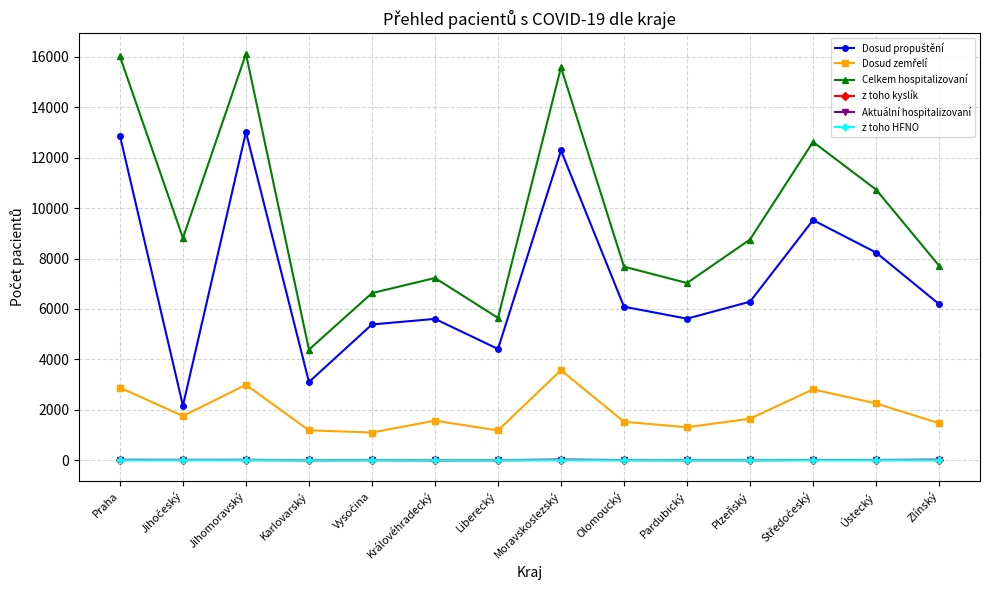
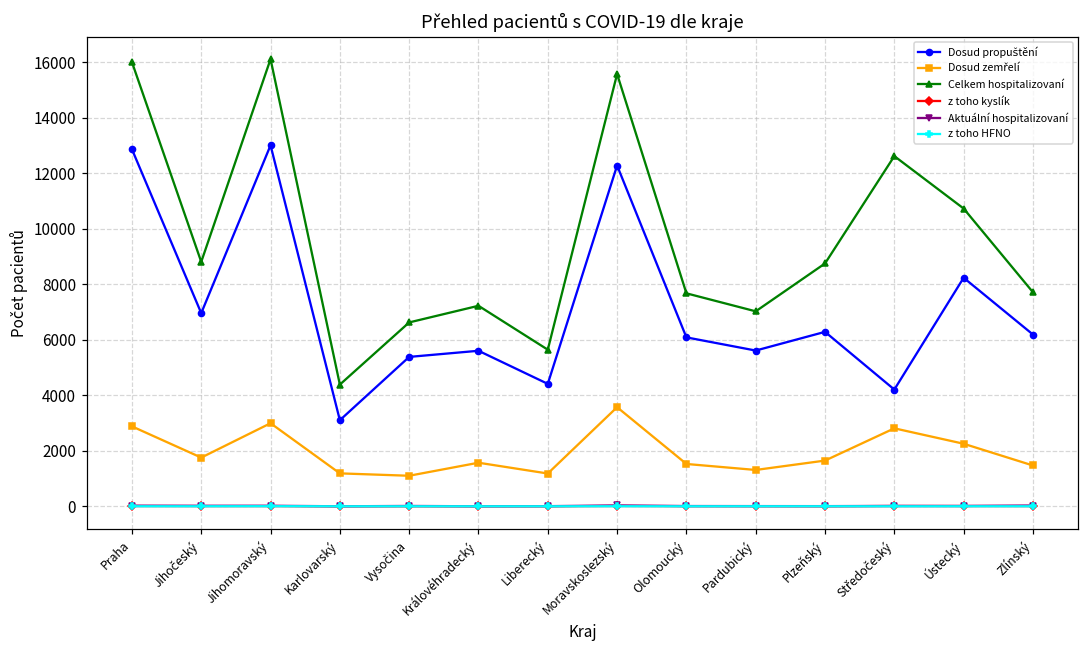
  {
    "Dosud propuštění": {
      "Praha": 12900,
-     "Jihočeský": 2200,
+     "Jihočeský": 7000,
      "Jihomoravský": 13000,
      "Karlovarský": 3100,
      "Vysočina": 5400,
      "Královéhradecký": 5600,
      "Liberecký": 4400,
      "Moravskoslezský": 12300,
      "Olomoucký": 6100,
      "Pardubický": 5600,
      "Plzeňský": 6300,
-     "Středočeský": 9500,
+     "Středočeský": 4200,
      "Ústecký": 8200,
      "Zlínský": 6200
    },
    "Dosud zemřelí": {
      "Praha": 2900,
      "Jihočeský": 1800,
      "Jihomoravský": 3000,
      "Karlovarský": 1200,
      "Vysočina": 1100,
      "Královéhradecký": 1600,
      "Liberecký": 1200,
      "Moravskoslezský": 3600,
      "Olomoucký": 1500,
      "Pardubický": 1300,
      "Plzeňský": 1600,
      "Středočeský": 2800,
      "Ústecký": 2300,
      "Zlínský": 1500
    },
    "Celkem hospitalizovaní": {
      "Praha": 16000,
      "Jihočeský": 8800,
      "Jihomoravský": 16100,
      "Karlovarský": 4400,
      "Vysočina": 6600,
      "Královéhradecký": 7200,
      "Liberecký": 5600,
      "Moravskoslezský": 15600,
      "Olomoucký": 7700,
      "Pardubický": 7000,
      "Plzeňský": 8800,
      "Středočeský": 12600,
      "Ústecký": 10700,
      "Zlínský": 7700
    },
    "z toho HFNO": {
      "Praha": 0,
      "Jihočeský": 0,
      "Jihomoravský": 0,
      "Karlovarský": 0,
      "Vysočina": 0,
      "Královéhradecký": 0,
      "Liberecký": 0,
      "Moravskoslezský": 0,
      "Olomoucký": 0,
      "Pardubický": 0,
      "Plzeňský": 0,
      "Středočeský": 0,
      "Ústecký": 0,
      "Zlínský": 0
    }
  }
